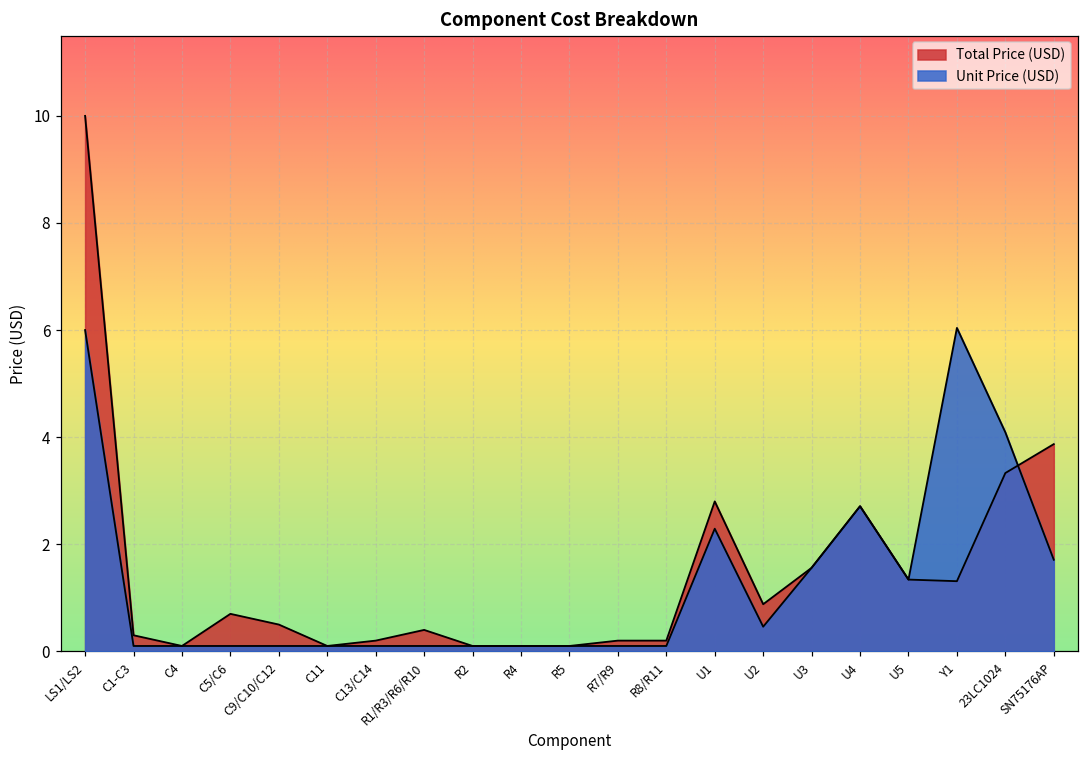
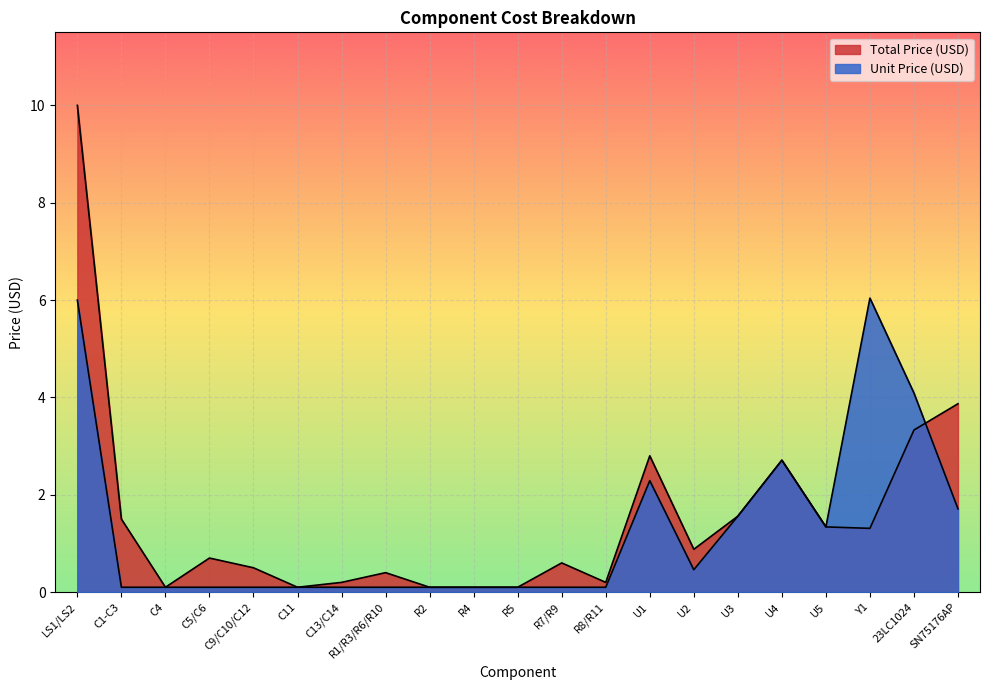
  {
    "Total Price (USD)": {
      "LS1/LS2": 10.0,
-     "C1-C3": 0.3,
+     "C1-C3": 1.5,
      "C5/C6": 0.7,
      "C9/C10/C12": 0.5,
      "C13/C14": 0.2,
      "R1/R3/R6/R10": 0.4,
-     "R7/R9": 0.2,
+     "R7/R9": 0.6,
      "R8/R11": 0.2,
      "U1": 2.8,
      "U2": 0.9,
      "Y1": 1.3,
      "23LC1024": 3.3,
      "SN75176AP": 3.9
    },
    "Unit Price (USD)": {
      "LS1/LS2": 6.0,
      "C1-C3": 0.1,
      "C5/C6": 0.1,
      "C9/C10/C12": 0.1,
      "C13/C14": 0.1,
      "R1/R3/R6/R10": 0.1,
      "R7/R9": 0.1,
      "R8/R11": 0.1,
      "U1": 2.3,
      "U2": 0.5,
      "Y1": 6.0,
      "23LC1024": 4.1,
      "SN75176AP": 1.7
    }
  }
